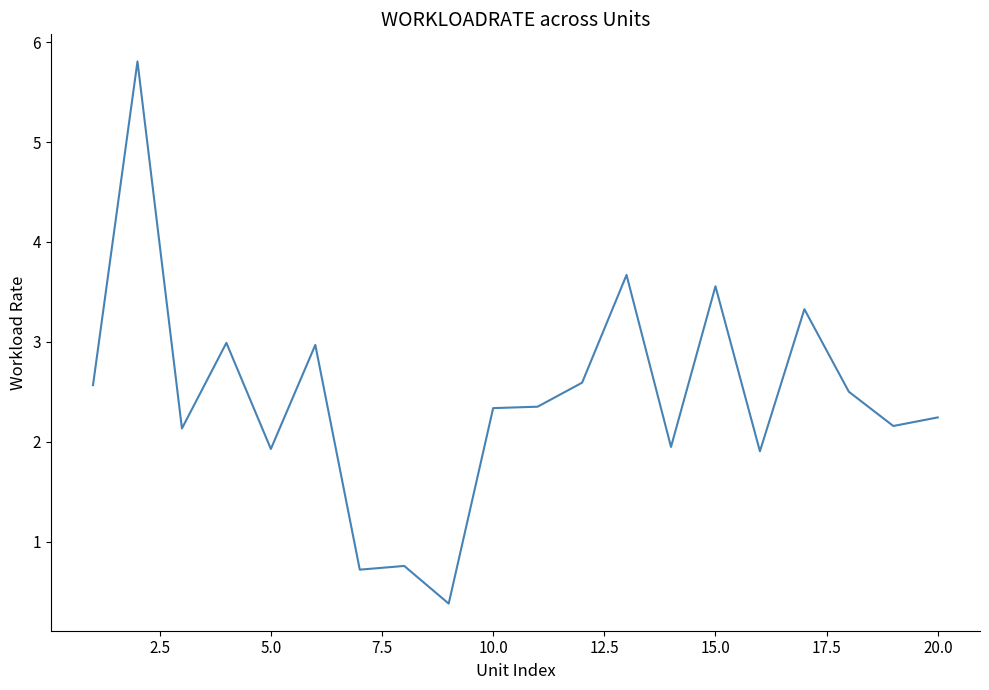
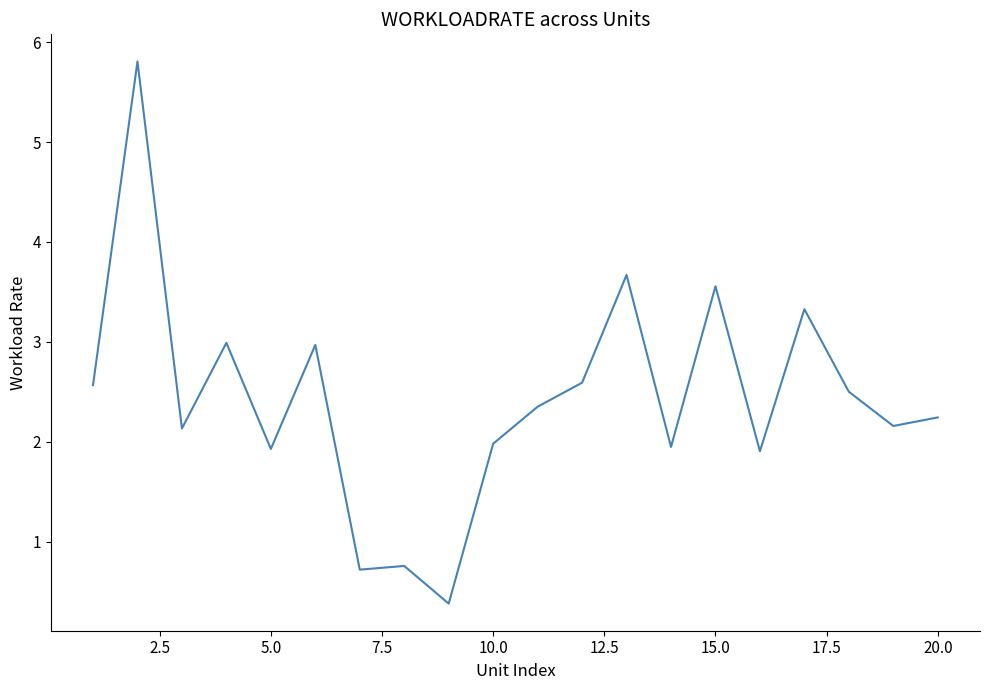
  {
    "5.0": 1.9,
-   "10.0": 2.3,
+   "10.0": 2.0,
    "15.0": 3.6,
    "20.0": 2.2
  }
